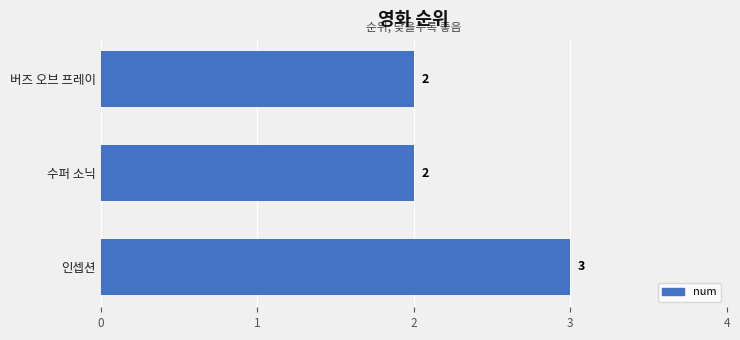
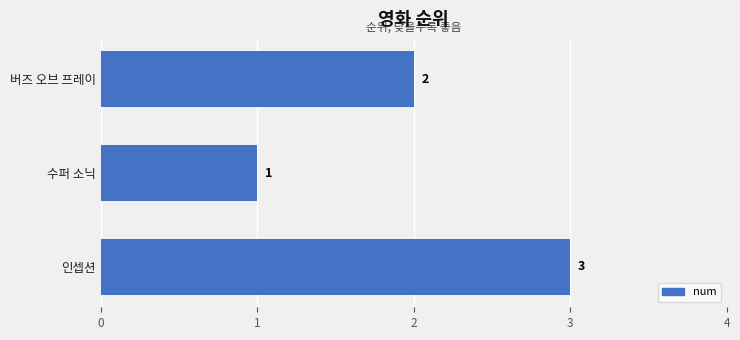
  {
    "버즈 오브 프레이": 2,
-   "수퍼 소닉": 2,
+   "수퍼 소닉": 1,
    "인셉션": 3
  }
